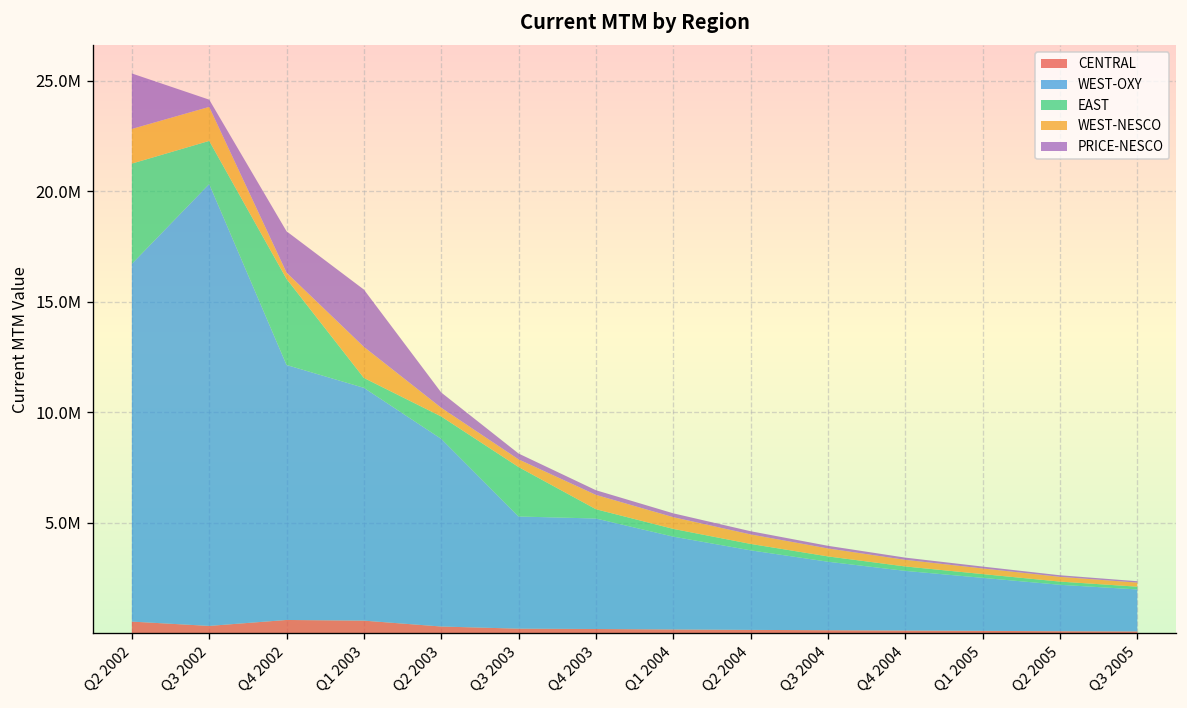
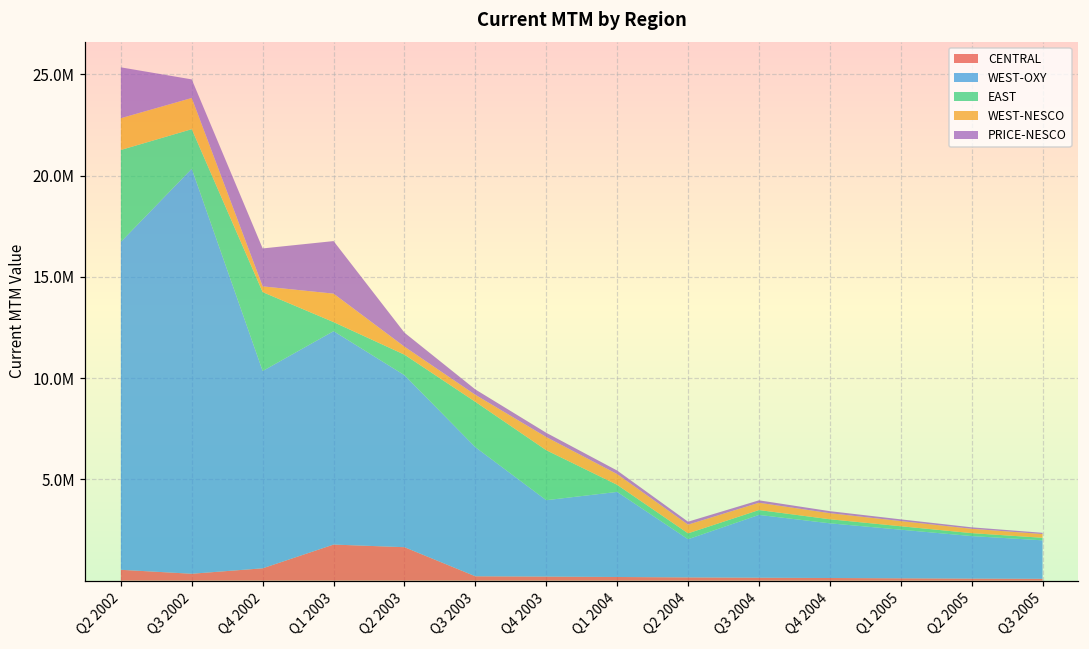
  {
    "CENTRAL": {
      "Q2 2002": 500000,
      "Q3 2002": 300000,
      "Q4 2002": 600000,
-     "Q1 2003": 600000,
-     "Q2 2003": 300000,
+     "Q1 2003": 1800000,
+     "Q2 2003": 1700000,
      "Q3 2003": 200000,
      "Q4 2003": 200000,
      "Q1 2004": 200000,
      "Q2 2004": 200000,
      "Q3 2004": 100000
    },
    "WEST-OXY": {
      "Q2 2002": 16200000,
      "Q3 2002": 20000000,
-     "Q4 2002": 11500000,
+     "Q4 2002": 9700000,
      "Q1 2003": 10500000,
      "Q2 2003": 8500000,
-     "Q3 2003": 5100000,
-     "Q4 2003": 5000000,
+     "Q3 2003": 6400000,
+     "Q4 2003": 3800000,
      "Q1 2004": 4200000,
-     "Q2 2004": 3600000,
+     "Q2 2004": 1900000,
      "Q3 2004": 3100000,
      "Q4 2004": 2700000,
      "Q1 2005": 2400000,
      "Q2 2005": 2100000
    },
    "EAST": {
      "Q2 2002": 4500000,
      "Q3 2002": 2000000,
      "Q4 2002": 3900000,
      "Q1 2003": 400000,
      "Q2 2003": 1000000,
      "Q3 2003": 2200000,
-     "Q4 2003": 400000,
+     "Q4 2003": 2500000,
      "Q1 2004": 400000,
      "Q2 2004": 300000,
      "Q3 2004": 200000,
      "Q4 2004": 200000,
      "Q1 2005": 200000,
      "Q2 2005": 100000
    },
    "WEST-NESCO": {
      "Q2 2002": 1600000,
      "Q3 2002": 1500000,
      "Q4 2002": 300000,
      "Q1 2003": 1400000,
      "Q2 2003": 400000,
      "Q3 2003": 300000,
      "Q4 2003": 700000,
      "Q1 2004": 500000,
      "Q2 2004": 400000
    },
    "PRICE-NESCO": {
      "Q2 2002": 2500000,
-     "Q3 2002": 300000,
+     "Q3 2002": 900000,
      "Q4 2002": 1900000,
      "Q1 2003": 2600000,
      "Q2 2003": 700000,
      "Q3 2003": 300000,
      "Q4 2003": 200000,
      "Q1 2004": 200000,
      "Q2 2004": 100000
    }
  }
